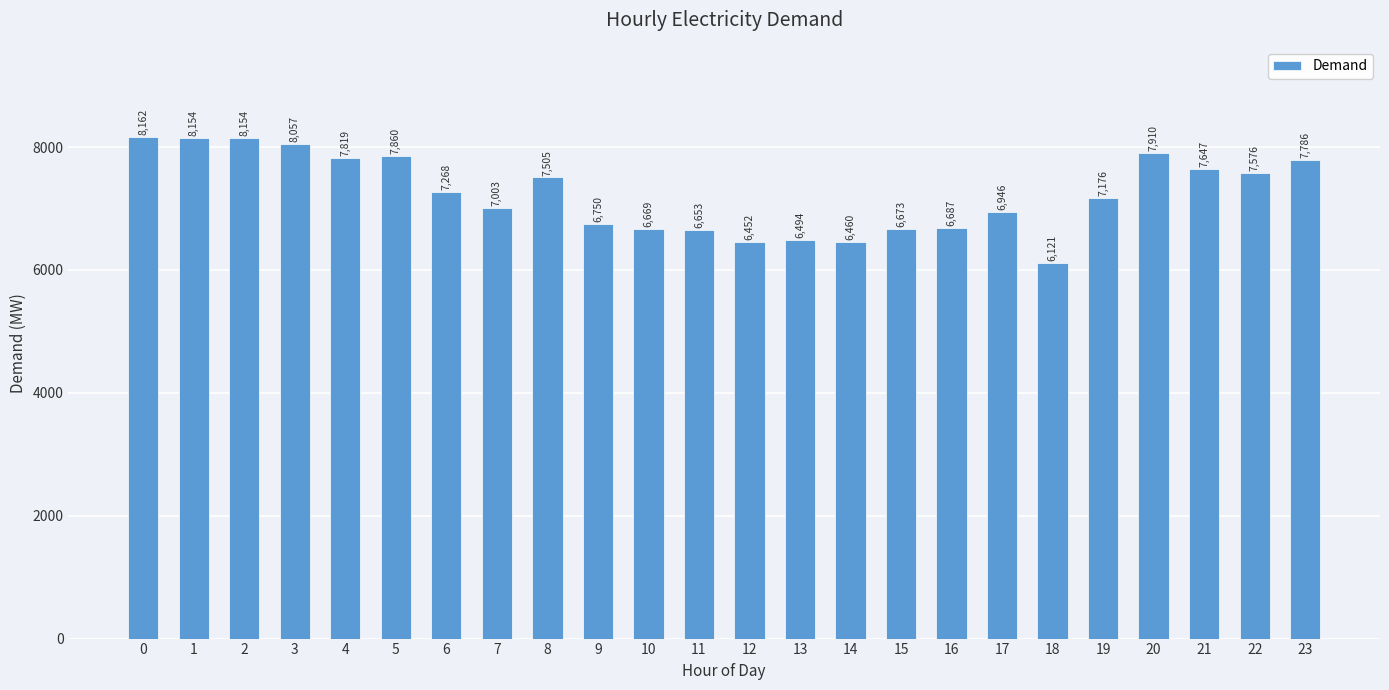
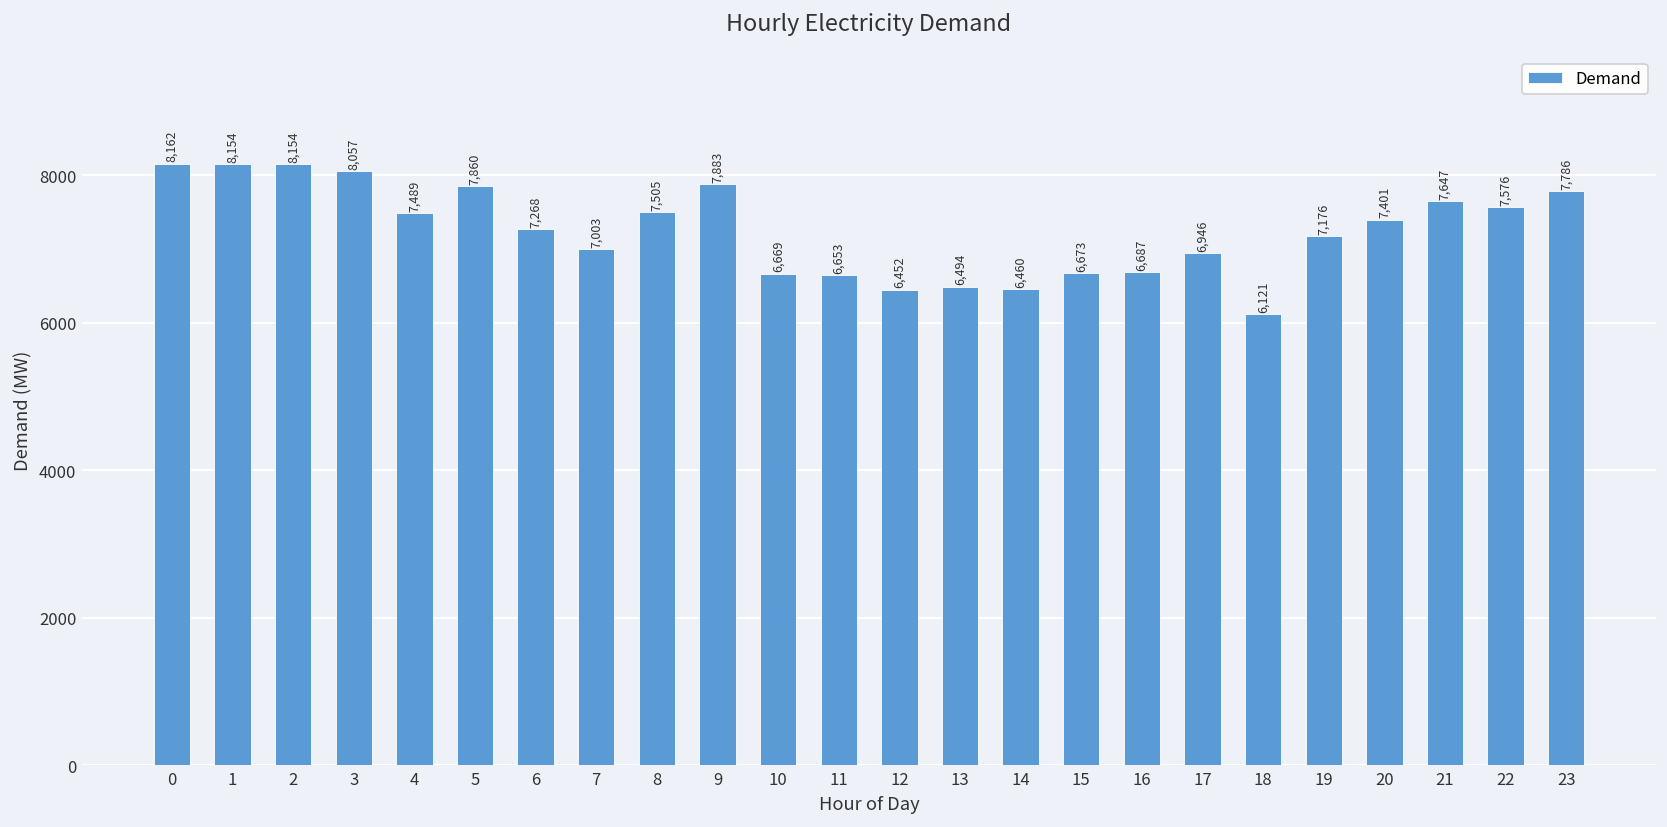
  {
    "0": "8,162",
    "1": "8,154",
    "2": "8,154",
    "3": "8,057",
-   "4": "7,819",
+   "4": "7,489",
    "5": "7,860",
    "6": "7,268",
    "7": "7,003",
-   "9": "6,750",
+   "9": "7,883",
    "10": "6,669",
    "11": "6,653",
    "12": "6,452",
    "13": "6,494",
    "14": "6,460",
    "16": "6,687",
    "17": "6,946",
    "18": "6,121",
    "19": "7,176",
-   "20": "7,910",
+   "20": "7,401",
    "22": "7,576",
    "23": "7,786"
  }
